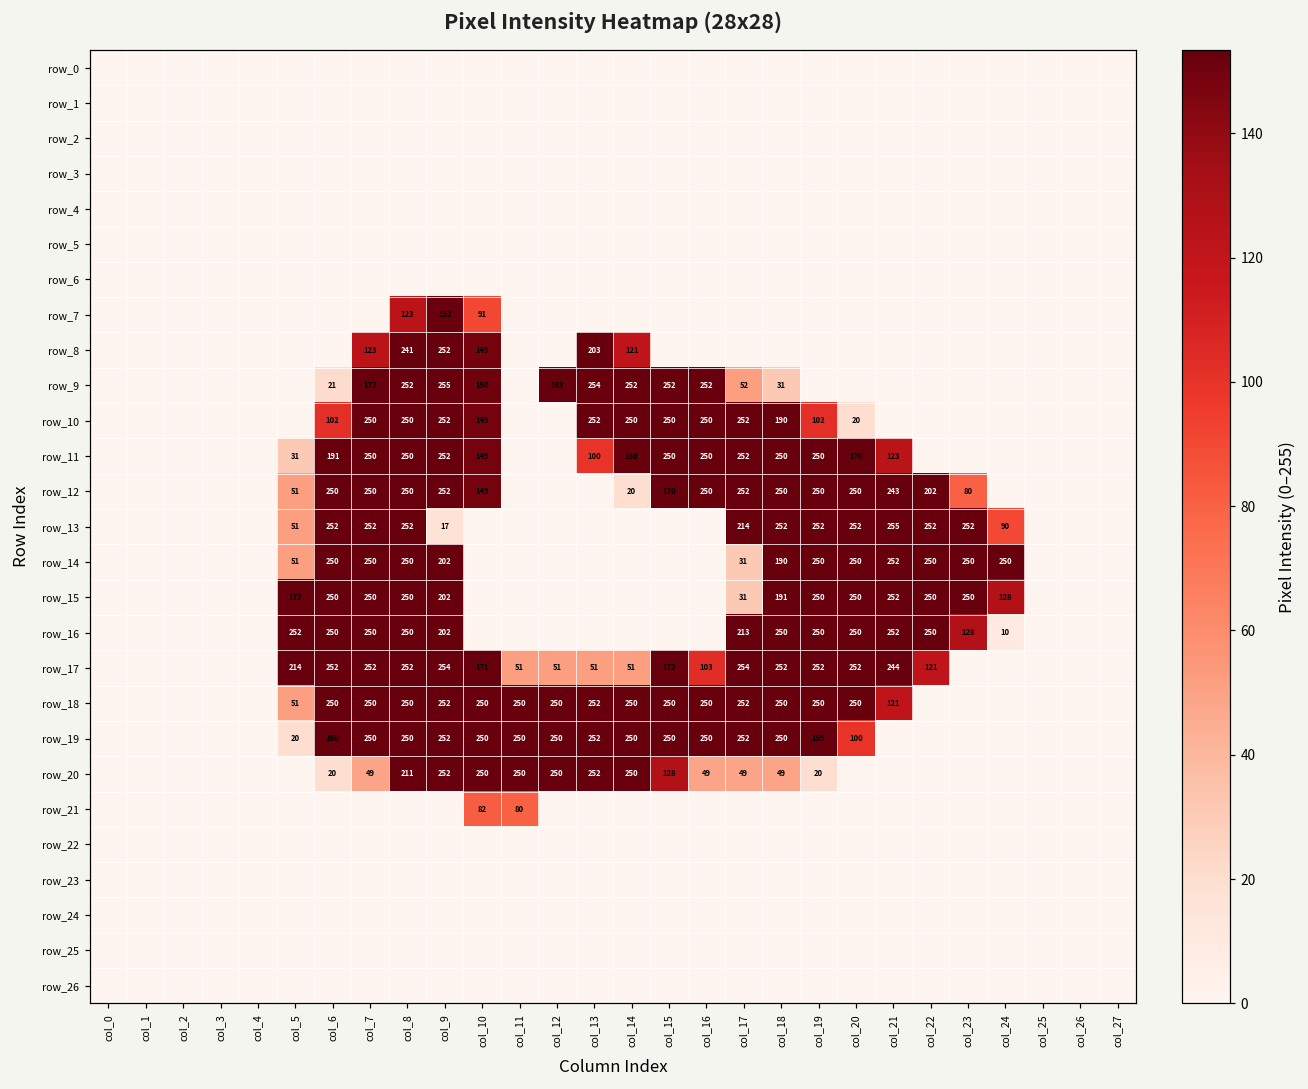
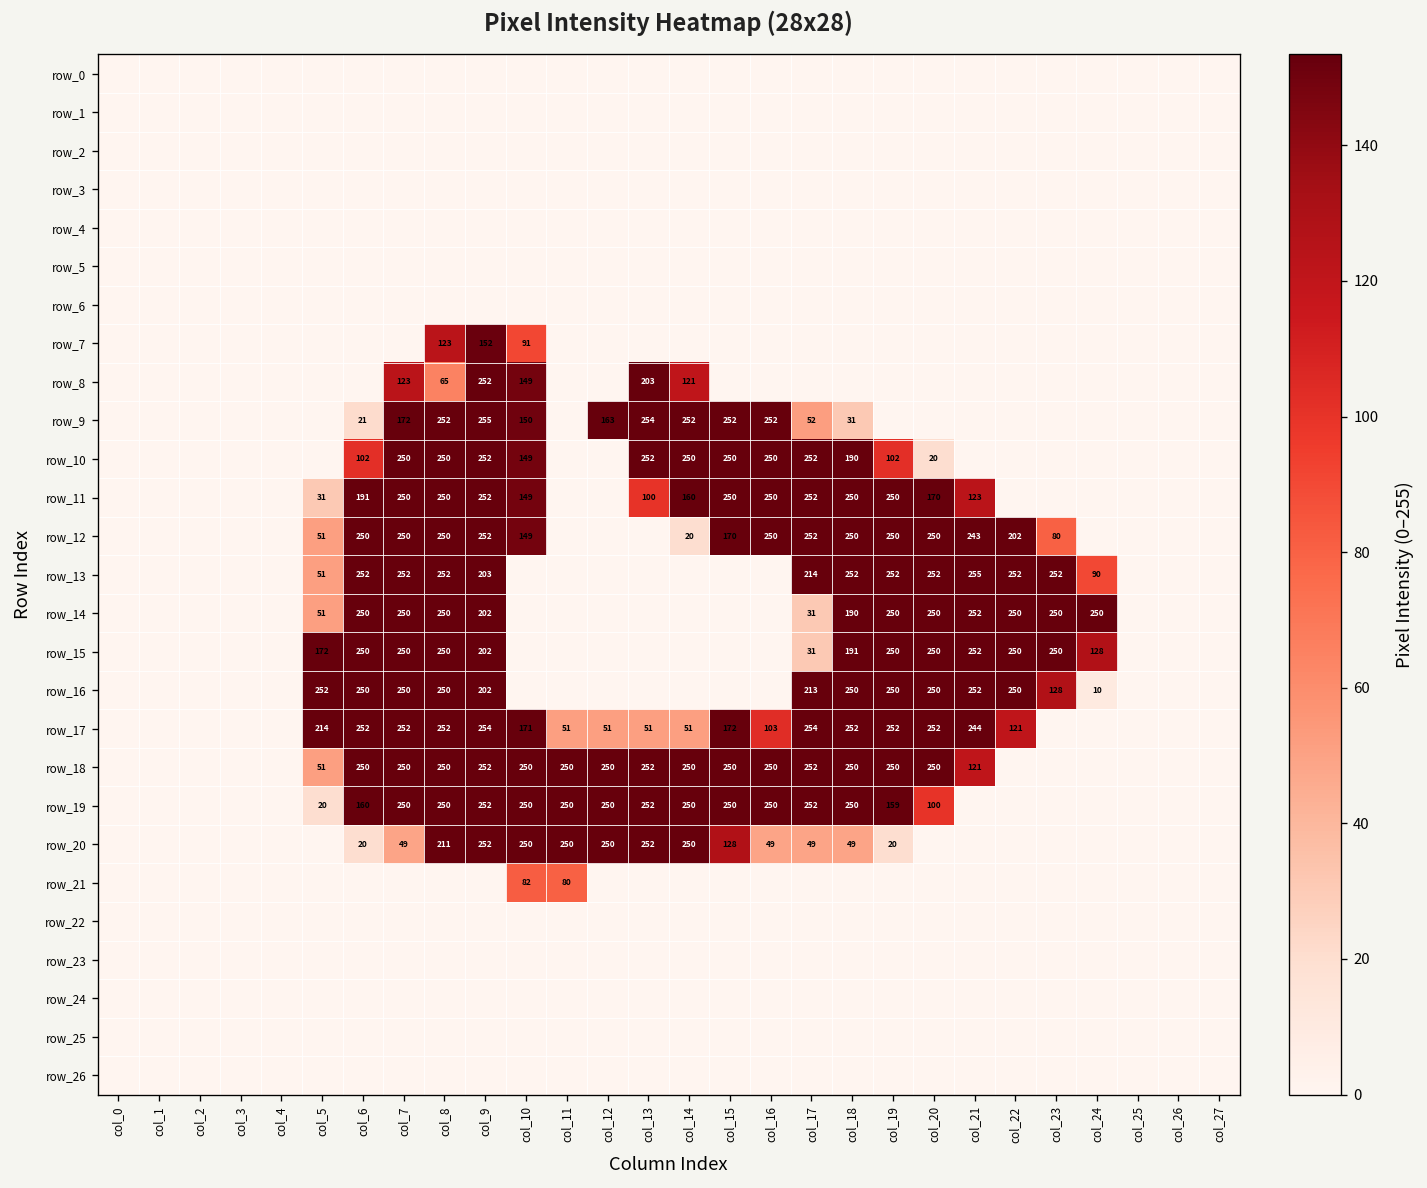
  {
    "row_7": {
      "col_8": 123,
      "col_9": 152,
      "col_10": 91
    },
    "row_8": {
      "col_7": 123,
-     "col_8": 241,
+     "col_8": 65,
      "col_9": 252,
      "col_10": 149,
      "col_13": 203,
      "col_14": 121
    },
    "row_9": {
      "col_6": 21,
      "col_7": 172,
      "col_8": 252,
      "col_9": 255,
      "col_10": 150,
      "col_12": 163,
      "col_13": 254,
      "col_14": 252,
      "col_15": 252,
      "col_16": 252,
      "col_17": 52,
      "col_18": 31
    },
    "row_10": {
      "col_6": 102,
      "col_7": 250,
      "col_8": 250,
      "col_9": 252,
      "col_10": 149,
      "col_13": 252,
      "col_14": 250,
      "col_15": 250,
      "col_16": 250,
      "col_17": 252,
      "col_18": 190,
      "col_19": 102,
      "col_20": 20
    },
    "row_11": {
      "col_5": 31,
      "col_6": 191,
      "col_7": 250,
      "col_8": 250,
      "col_9": 252,
      "col_10": 149,
      "col_13": 100,
      "col_14": 160,
      "col_15": 250,
      "col_16": 250,
      "col_17": 252,
      "col_18": 250,
      "col_19": 250,
      "col_20": 170,
      "col_21": 123
    },
    "row_12": {
      "col_5": 51,
      "col_6": 250,
      "col_7": 250,
      "col_8": 250,
      "col_9": 252,
      "col_10": 149,
      "col_14": 20,
      "col_15": 170,
      "col_16": 250,
      "col_17": 252,
      "col_18": 250,
      "col_19": 250,
      "col_20": 250,
      "col_21": 243,
      "col_22": 202,
      "col_23": 80
    },
    "row_13": {
      "col_5": 51,
      "col_6": 252,
      "col_7": 252,
      "col_8": 252,
-     "col_9": 17,
+     "col_9": 203,
      "col_17": 214,
      "col_18": 252,
      "col_19": 252,
      "col_20": 252,
      "col_21": 255,
      "col_22": 252,
      "col_23": 252,
      "col_24": 90
    },
    "row_14": {
      "col_5": 51,
      "col_6": 250,
      "col_7": 250,
      "col_8": 250,
      "col_9": 202,
      "col_17": 31,
      "col_18": 190,
      "col_19": 250,
      "col_20": 250,
      "col_21": 252,
      "col_22": 250,
      "col_23": 250,
      "col_24": 250
    },
    "row_15": {
      "col_5": 172,
      "col_6": 250,
      "col_7": 250,
      "col_8": 250,
      "col_9": 202,
      "col_17": 31,
      "col_18": 191,
      "col_19": 250,
      "col_20": 250,
      "col_21": 252,
      "col_22": 250,
      "col_23": 250,
      "col_24": 128
    },
    "row_16": {
      "col_5": 252,
      "col_6": 250,
      "col_7": 250,
      "col_8": 250,
      "col_9": 202,
      "col_17": 213,
      "col_18": 250,
      "col_19": 250,
      "col_20": 250,
      "col_21": 252,
      "col_22": 250,
      "col_23": 128,
      "col_24": 10
    },
    "row_17": {
      "col_5": 214,
      "col_6": 252,
      "col_7": 252,
      "col_8": 252,
      "col_9": 254,
      "col_10": 171,
      "col_11": 51,
      "col_12": 51,
      "col_13": 51,
      "col_14": 51,
      "col_15": 172,
      "col_16": 103,
      "col_17": 254,
      "col_18": 252,
      "col_19": 252,
      "col_20": 252,
      "col_21": 244,
      "col_22": 121
    },
    "row_18": {
      "col_5": 51,
      "col_6": 250,
      "col_7": 250,
      "col_8": 250,
      "col_9": 252,
      "col_10": 250,
      "col_11": 250,
      "col_12": 250,
      "col_13": 252,
      "col_14": 250,
      "col_15": 250,
      "col_16": 250,
      "col_17": 252,
      "col_18": 250,
      "col_19": 250,
      "col_20": 250,
      "col_21": 121
    },
    "row_19": {
      "col_5": 20,
      "col_6": 160,
      "col_7": 250,
      "col_8": 250,
      "col_9": 252,
      "col_10": 250,
      "col_11": 250,
      "col_12": 250,
      "col_13": 252,
      "col_14": 250,
      "col_15": 250,
      "col_16": 250,
      "col_17": 252,
      "col_18": 250,
      "col_19": 159,
      "col_20": 100
    },
    "row_20": {
      "col_6": 20,
      "col_7": 49,
      "col_8": 211,
      "col_9": 252,
      "col_10": 250,
      "col_11": 250,
      "col_12": 250,
      "col_13": 252,
      "col_14": 250,
      "col_15": 128,
      "col_16": 49,
      "col_17": 49,
      "col_18": 49,
      "col_19": 20
    },
    "row_21": {
      "col_10": 82,
      "col_11": 80
    }
  }
